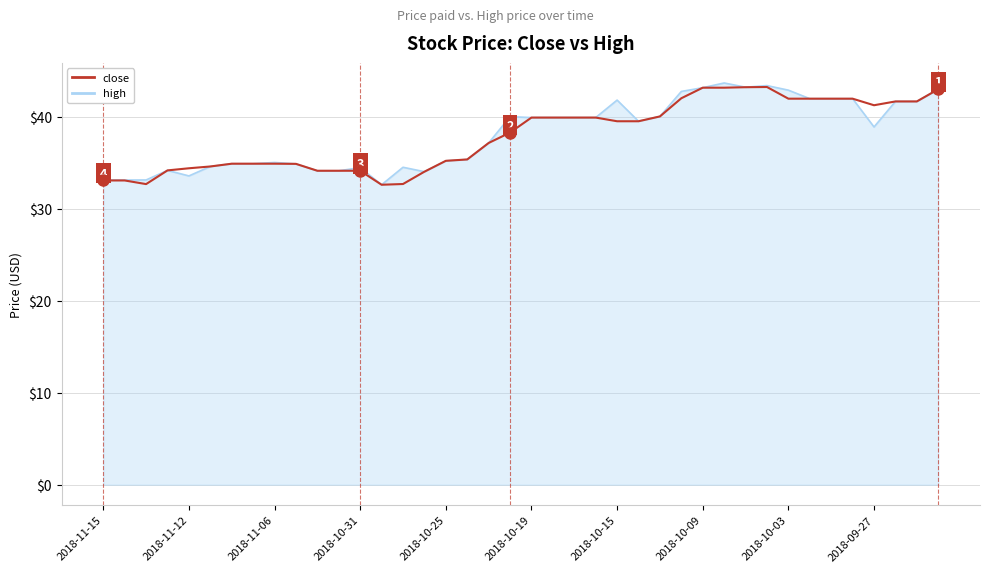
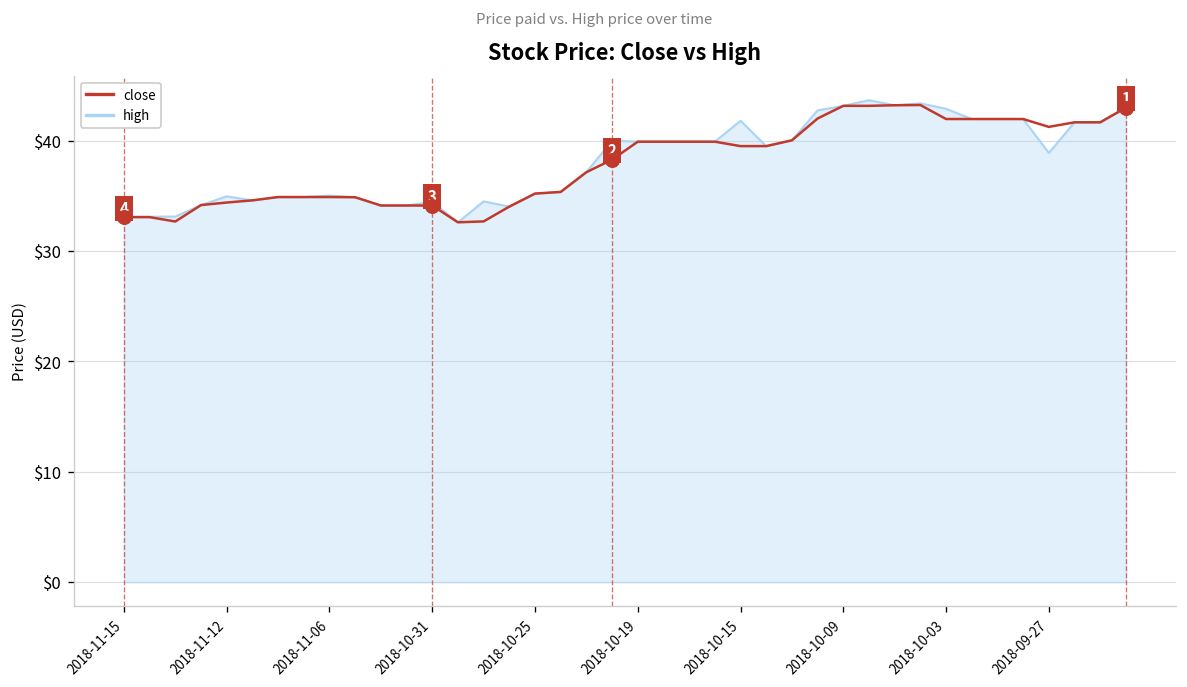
  {
    "high": {
-     "2018-11-12": "$34",
+     "2018-11-12": "$35",
      "2018-10-15": "$42",
      "2018-10-03": "$43",
      "2018-09-27": "$39"
    }
  }
